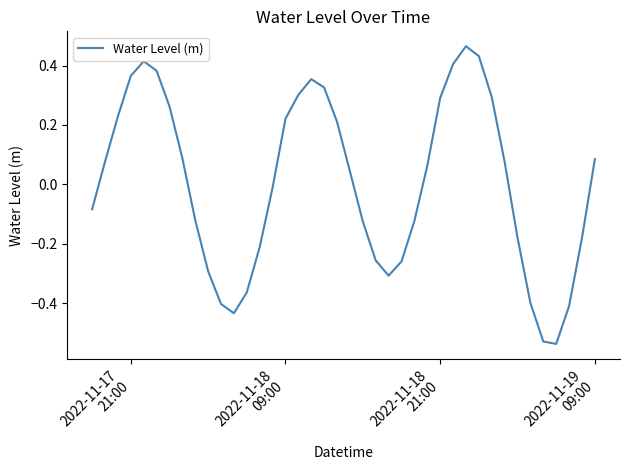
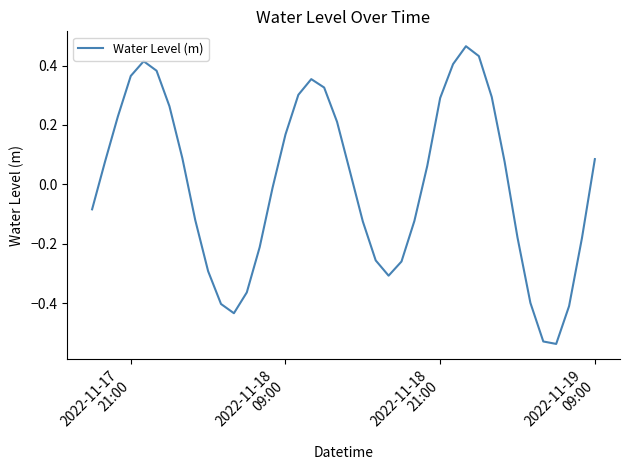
  {
    "2022-11-17 21:00": 0.36,
-   "2022-11-18 09:00": 0.22,
+   "2022-11-18 09:00": 0.17,
    "2022-11-18 21:00": 0.29,
    "2022-11-19 09:00": 0.09
  }
